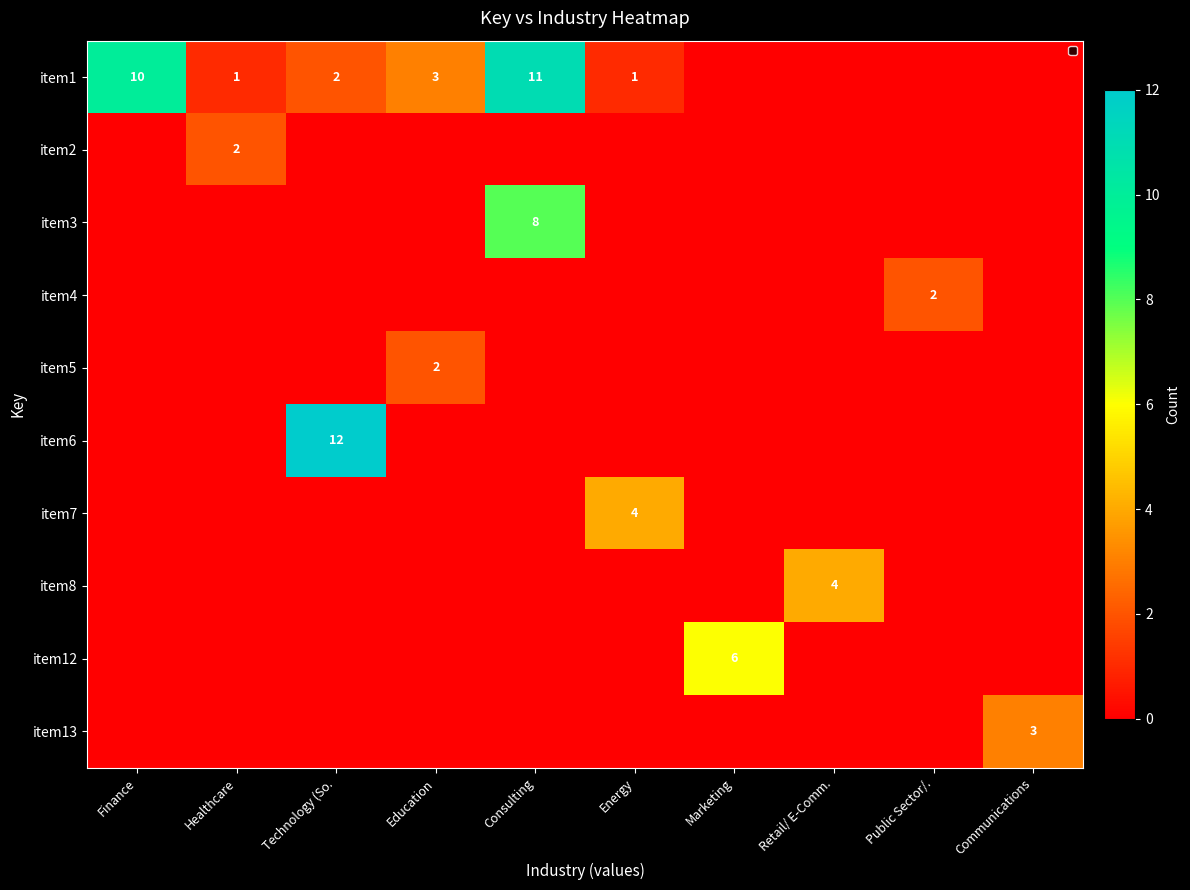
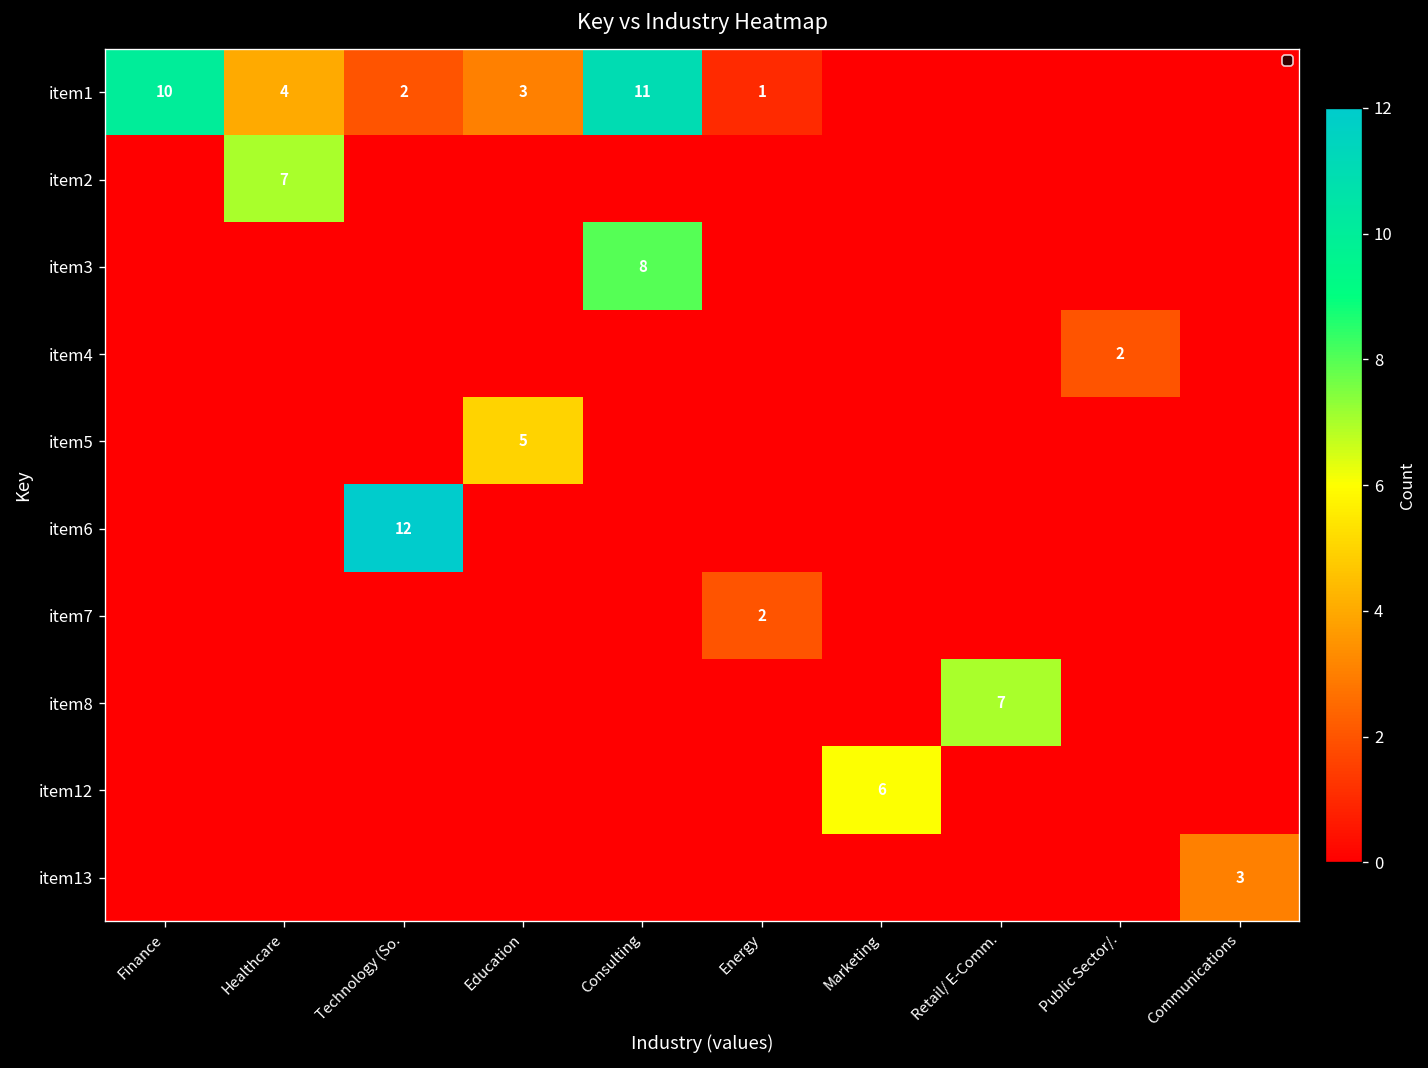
  {
    "item1": {
      "Finance": 10,
-     "Healthcare": 1,
+     "Healthcare": 4,
      "Technology (So.": 2,
      "Education": 3,
      "Consulting": 11,
      "Energy": 1
    },
    "item2": {
-     "Healthcare": 2
+     "Healthcare": 7
    },
    "item3": {
      "Consulting": 8
    },
    "item4": {
      "Public Sector/.": 2
    },
    "item5": {
-     "Education": 2
+     "Education": 5
    },
    "item6": {
      "Technology (So.": 12
    },
    "item7": {
-     "Energy": 4
+     "Energy": 2
    },
    "item8": {
-     "Retail/ E-Comm.": 4
+     "Retail/ E-Comm.": 7
    },
    "item12": {
      "Marketing": 6
    },
    "item13": {
      "Communications": 3
    }
  }
